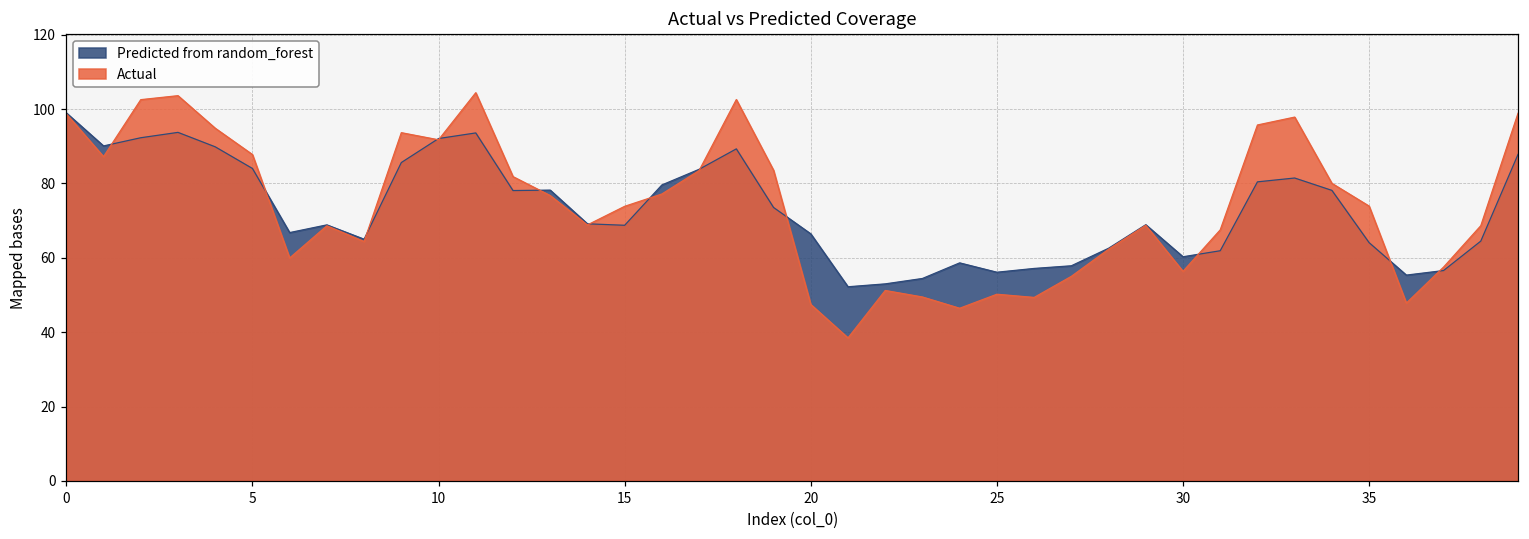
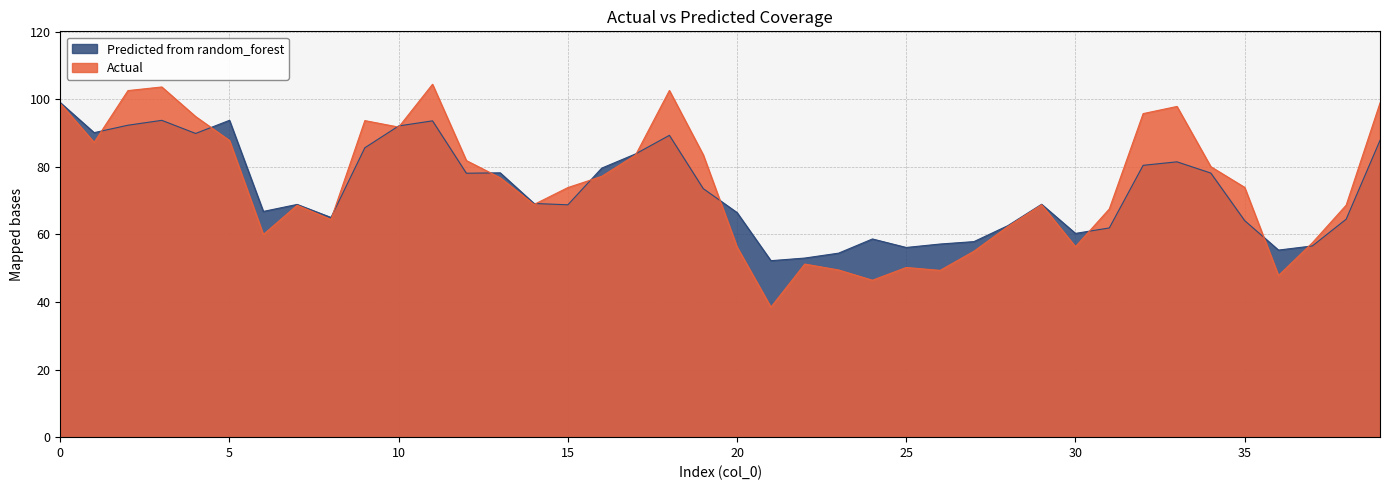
  {
    "Predicted from random_forest": {
-     "5": 84,
+     "5": 94,
      "15": 69,
      "20": 66,
      "25": 56,
      "30": 60,
      "35": 64
    },
    "Actual": {
      "5": 88,
      "15": 74,
-     "20": 47,
+     "20": 56,
      "25": 50,
      "30": 56,
      "35": 74
    }
  }
